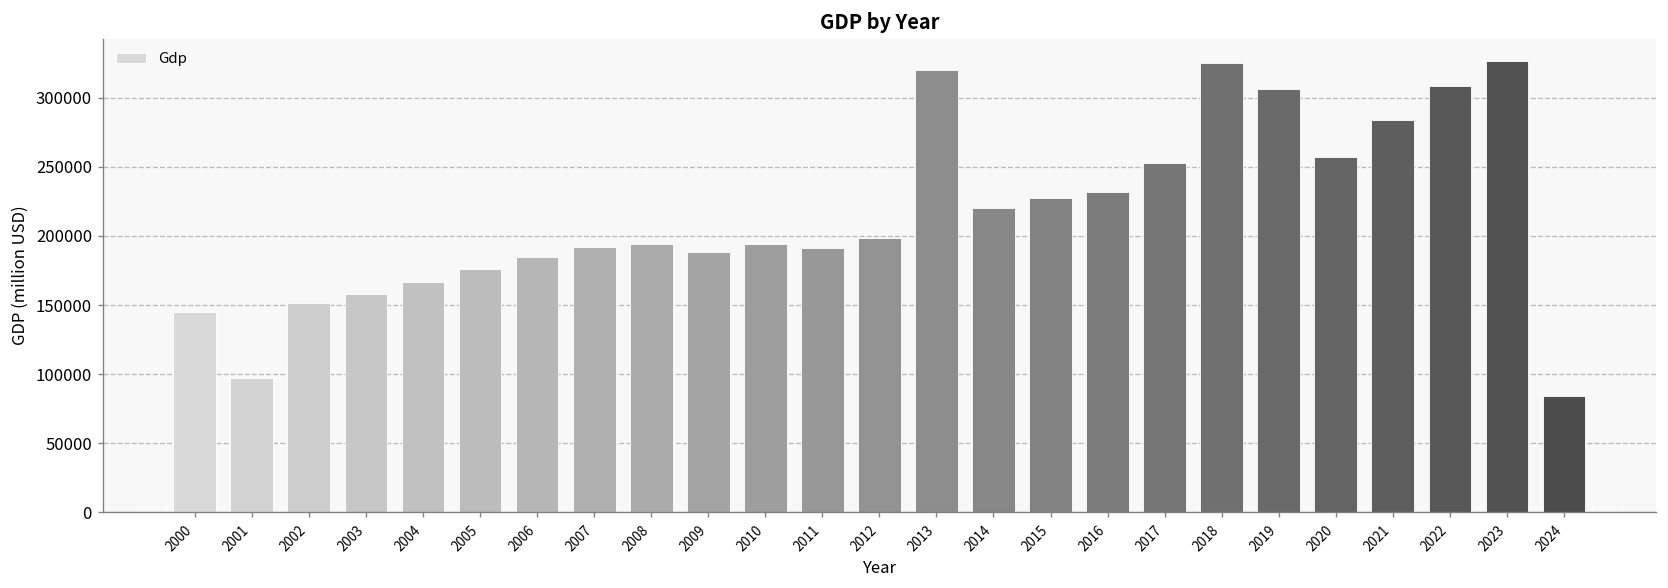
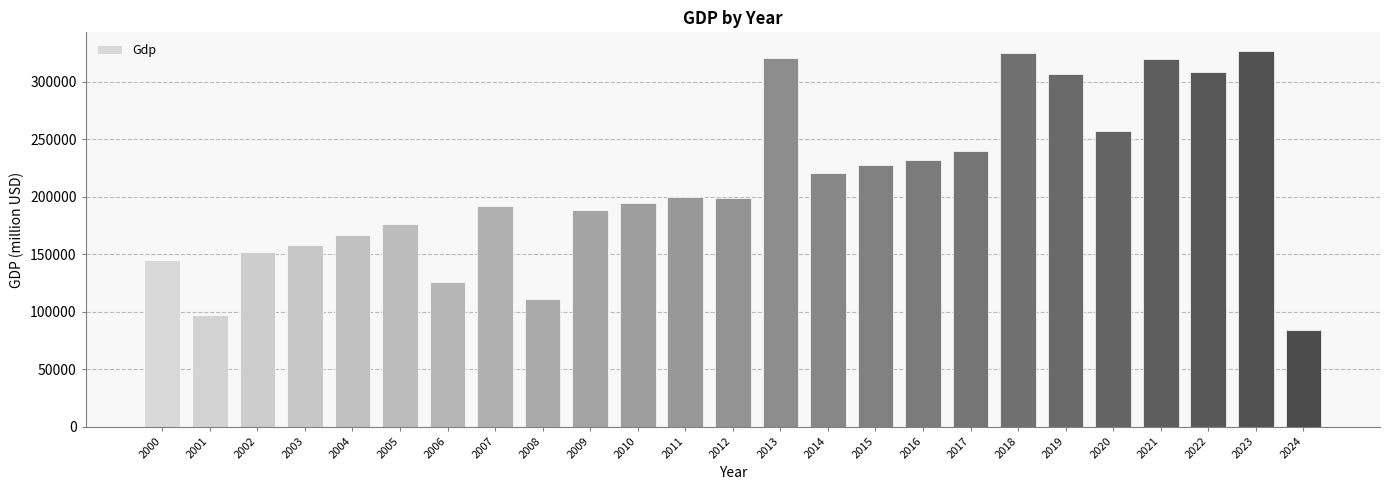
  {
    "2000": 145000,
    "2001": 97000,
    "2002": 152000,
    "2003": 158000,
    "2004": 167000,
    "2005": 176000,
-   "2006": 185000,
+   "2006": 126000,
    "2007": 192000,
-   "2008": 194000,
+   "2008": 111000,
    "2009": 188000,
    "2010": 194000,
-   "2011": 191000,
+   "2011": 200000,
    "2012": 198000,
    "2013": 320000,
    "2014": 220000,
    "2015": 227000,
    "2016": 232000,
-   "2017": 253000,
+   "2017": 240000,
    "2018": 325000,
    "2019": 306000,
    "2020": 257000,
-   "2021": 284000,
+   "2021": 320000,
    "2022": 309000,
    "2023": 326000,
    "2024": 84000
  }
